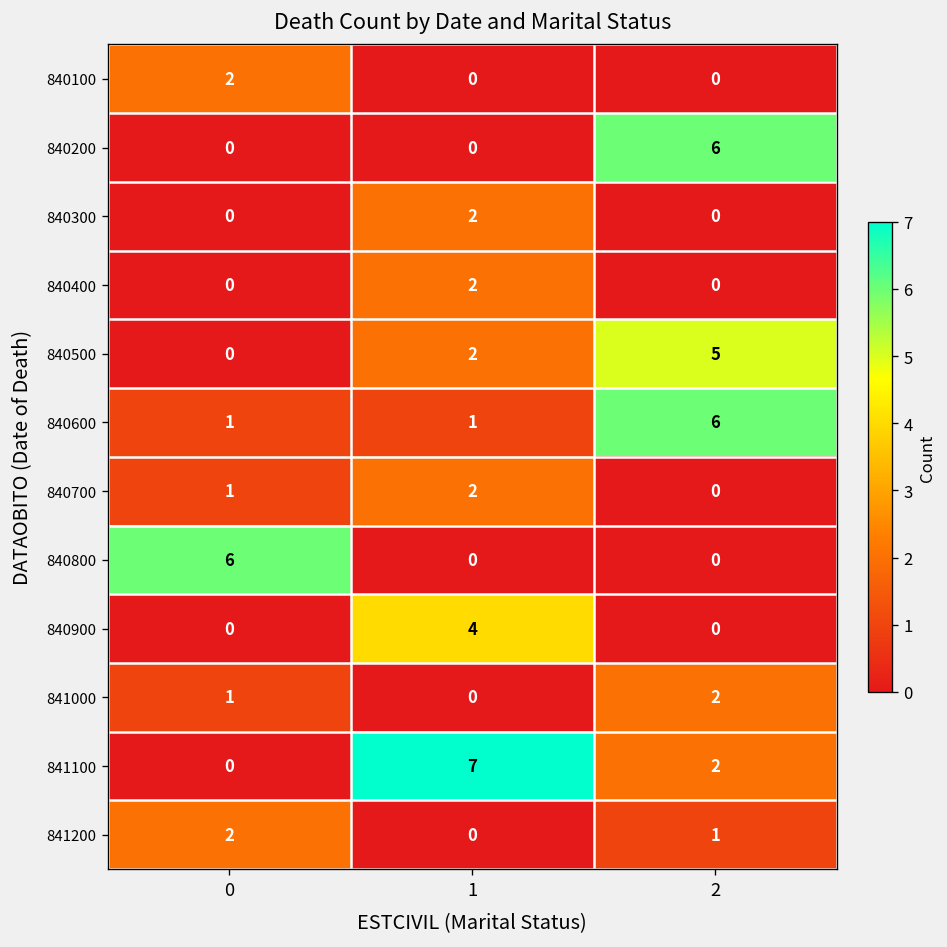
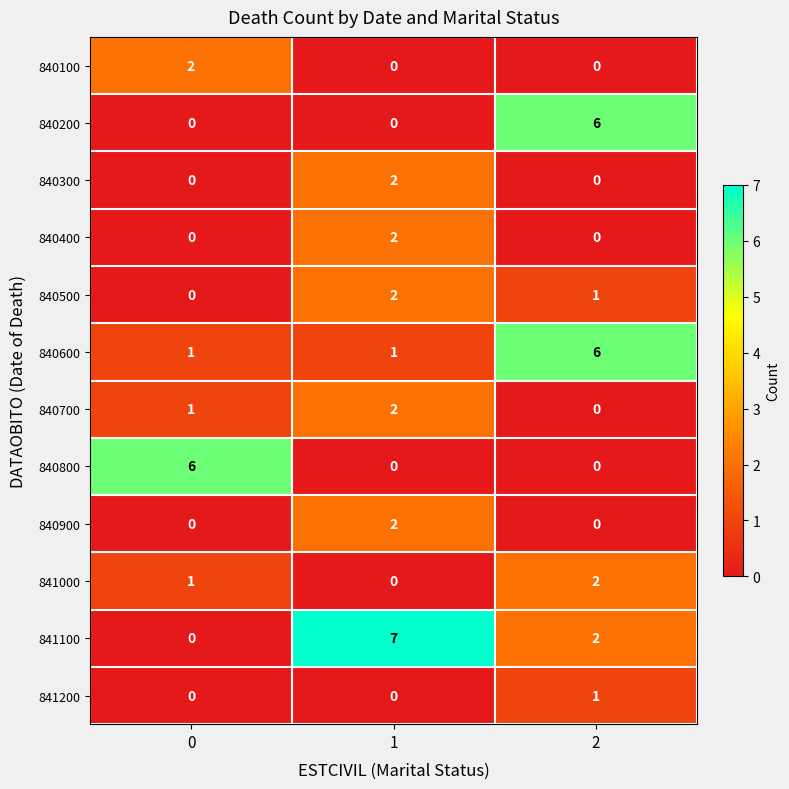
  {
    "840100": {
      "0": 2,
      "1": 0,
      "2": 0
    },
    "840200": {
      "0": 0,
      "1": 0,
      "2": 6
    },
    "840300": {
      "0": 0,
      "1": 2,
      "2": 0
    },
    "840400": {
      "0": 0,
      "1": 2,
      "2": 0
    },
    "840500": {
      "0": 0,
      "1": 2,
-     "2": 5
+     "2": 1
    },
    "840600": {
      "0": 1,
      "1": 1,
      "2": 6
    },
    "840700": {
      "0": 1,
      "1": 2,
      "2": 0
    },
    "840800": {
      "0": 6,
      "1": 0,
      "2": 0
    },
    "840900": {
      "0": 0,
-     "1": 4,
+     "1": 2,
      "2": 0
    },
    "841000": {
      "0": 1,
      "1": 0,
      "2": 2
    },
    "841100": {
      "0": 0,
      "1": 7,
      "2": 2
    },
    "841200": {
-     "0": 2,
+     "0": 0,
      "1": 0,
      "2": 1
    }
  }
